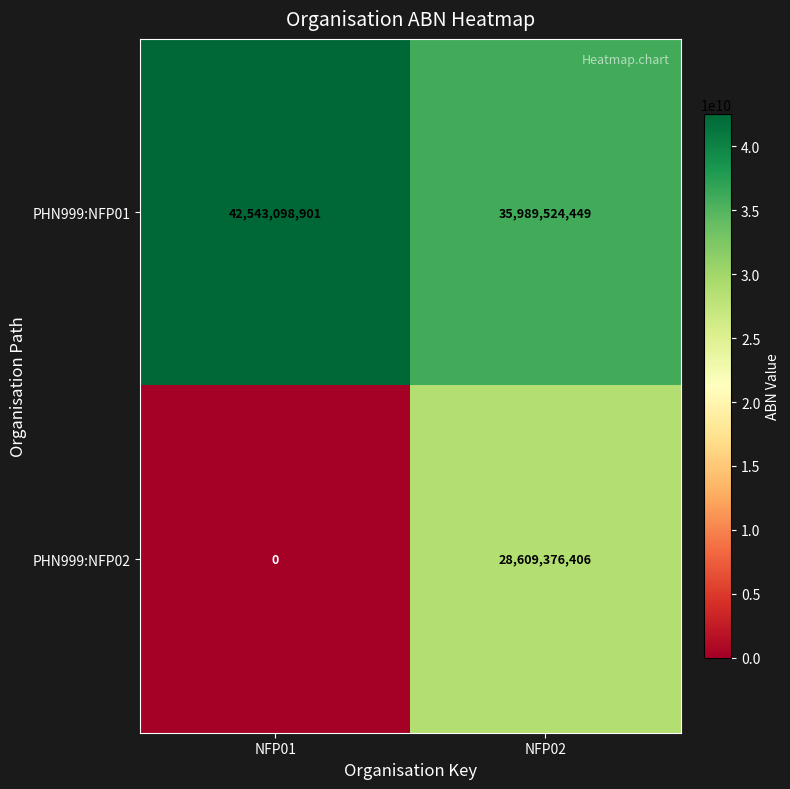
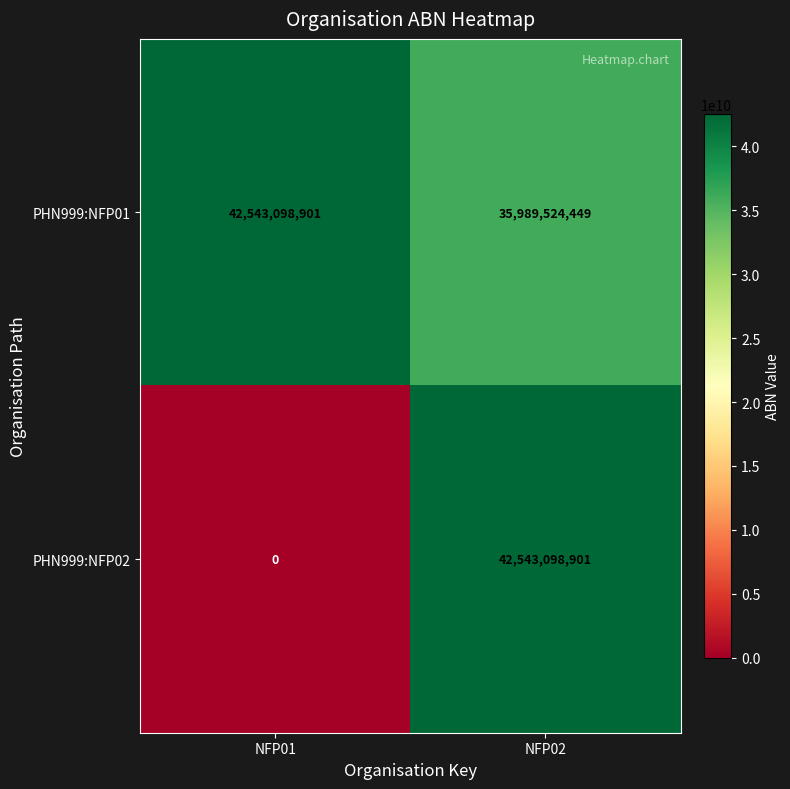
  {
    "PHN999:NFP01": {
      "NFP01": "42,543,098,901"
    },
    "PHN999:NFP02": {
      "NFP01": "0",
-     "NFP02": "28,609,376,406"
+     "NFP02": "42,543,098,901"
    }
  }
